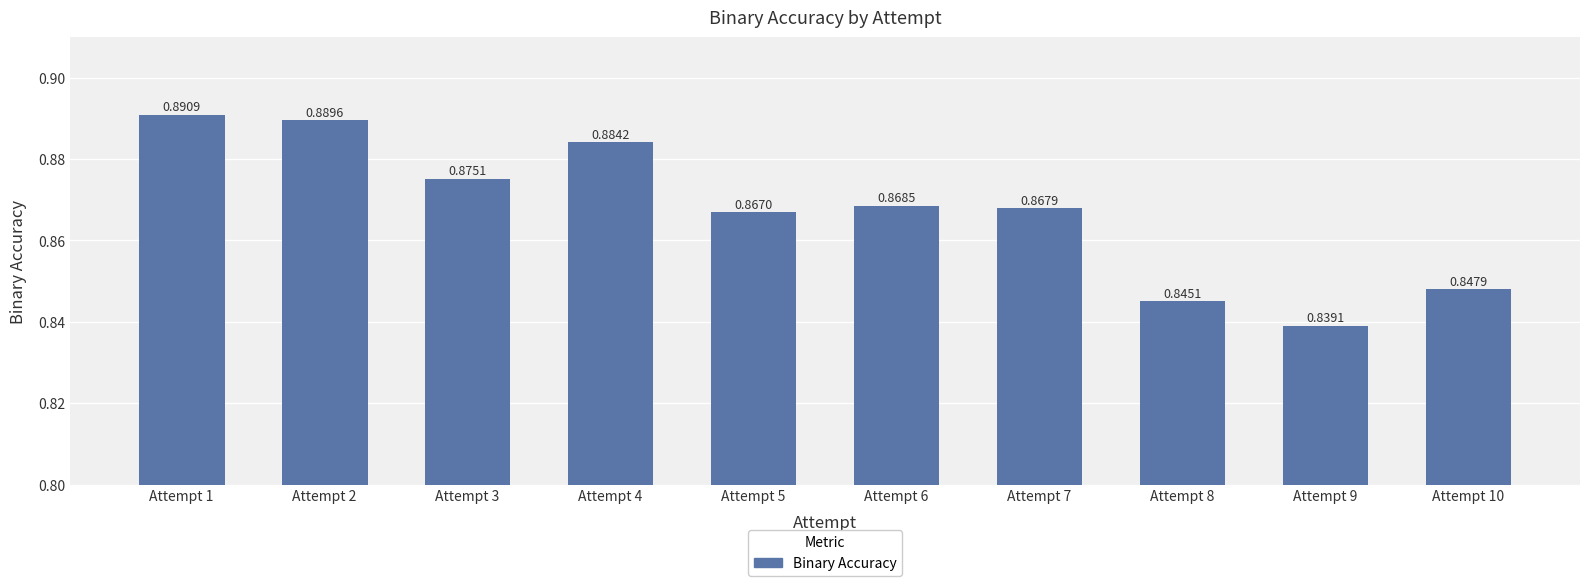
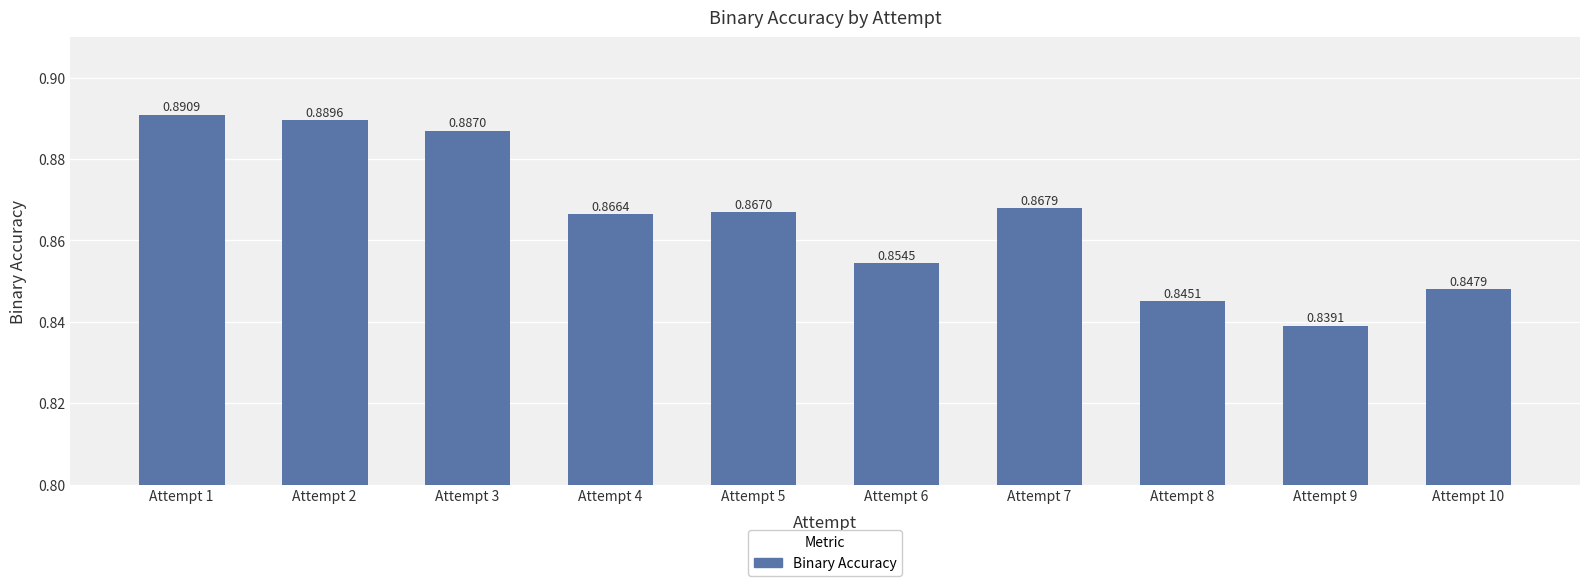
  {
    "Attempt 1": 0.8909,
    "Attempt 2": 0.8896,
-   "Attempt 3": 0.8751,
-   "Attempt 4": 0.8842,
+   "Attempt 3": 0.8870,
+   "Attempt 4": 0.8664,
    "Attempt 5": 0.8670,
-   "Attempt 6": 0.8685,
+   "Attempt 6": 0.8545,
    "Attempt 7": 0.8679,
    "Attempt 8": 0.8451,
    "Attempt 9": 0.8391,
    "Attempt 10": 0.8479
  }
